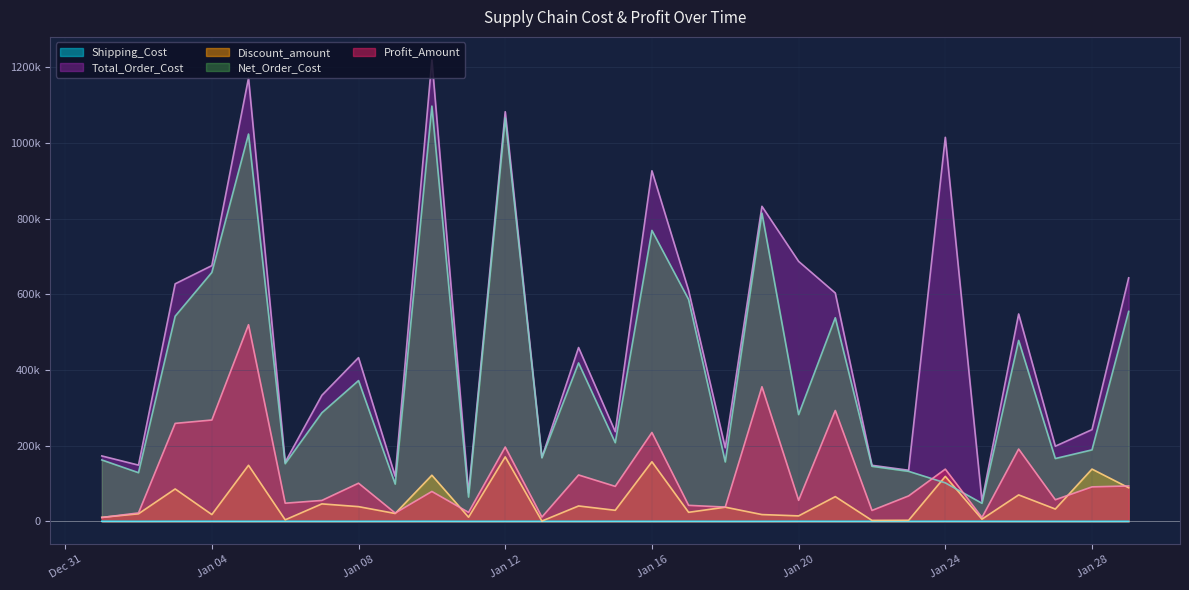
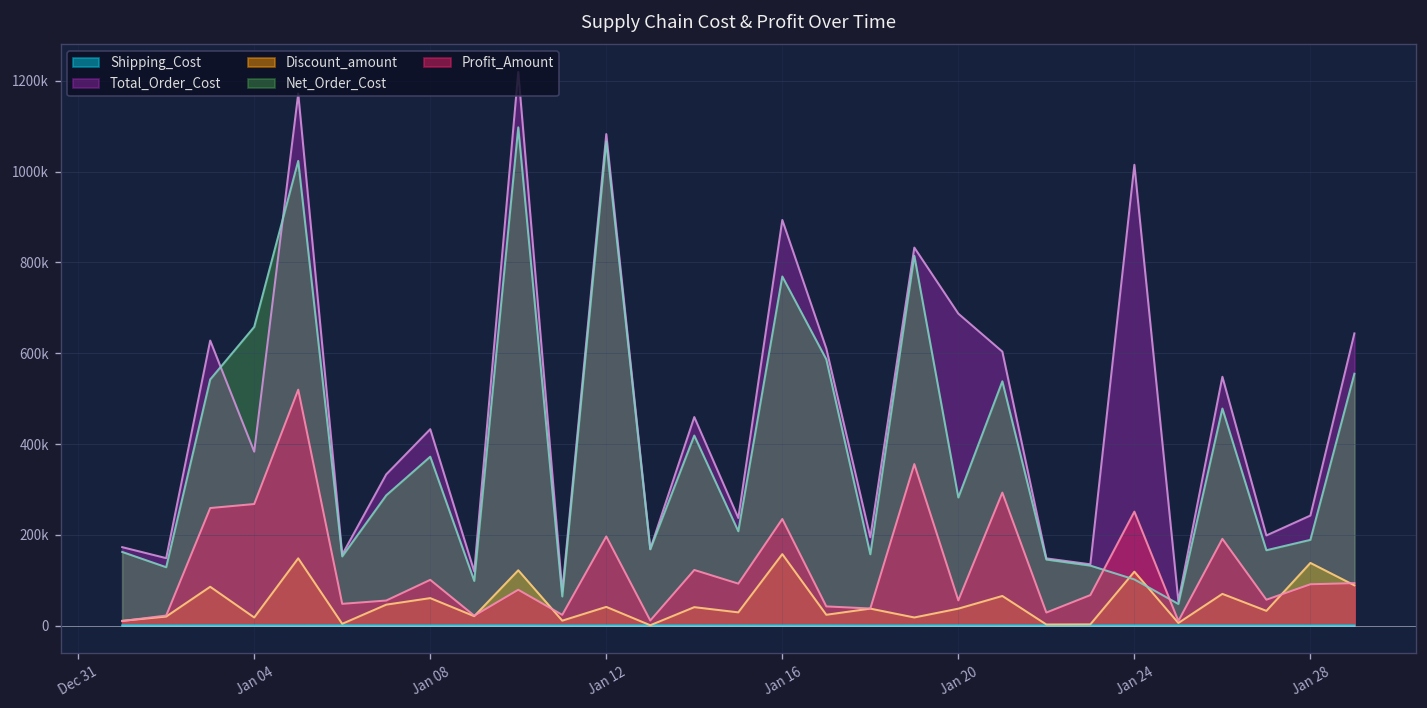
  {
    "Shipping_Cost": {
      "Jan 04": 0,
      "Jan 08": 0,
      "Jan 12": 0,
      "Jan 16": 0,
      "Jan 20": 0,
      "Jan 24": 0,
      "Jan 28": 0
    },
    "Total_Order_Cost": {
-     "Jan 04": 680000,
+     "Jan 04": 380000,
      "Jan 08": 430000,
      "Jan 12": 1080000,
-     "Jan 16": 930000,
+     "Jan 16": 890000,
      "Jan 20": 690000,
      "Jan 24": 1020000,
      "Jan 28": 240000
    },
    "Discount_amount": {
      "Jan 04": 20000,
-     "Jan 08": 40000,
-     "Jan 12": 170000,
+     "Jan 08": 60000,
+     "Jan 12": 40000,
      "Jan 16": 160000,
-     "Jan 20": 10000,
+     "Jan 20": 40000,
      "Jan 24": 120000,
      "Jan 28": 140000
    },
    "Net_Order_Cost": {
      "Jan 04": 660000,
      "Jan 08": 370000,
      "Jan 12": 1070000,
      "Jan 16": 770000,
      "Jan 20": 280000,
      "Jan 24": 100000,
      "Jan 28": 190000
    },
    "Profit_Amount": {
      "Jan 04": 270000,
      "Jan 08": 100000,
      "Jan 12": 200000,
      "Jan 16": 230000,
      "Jan 20": 60000,
-     "Jan 24": 140000,
+     "Jan 24": 250000,
      "Jan 28": 90000
    }
  }
